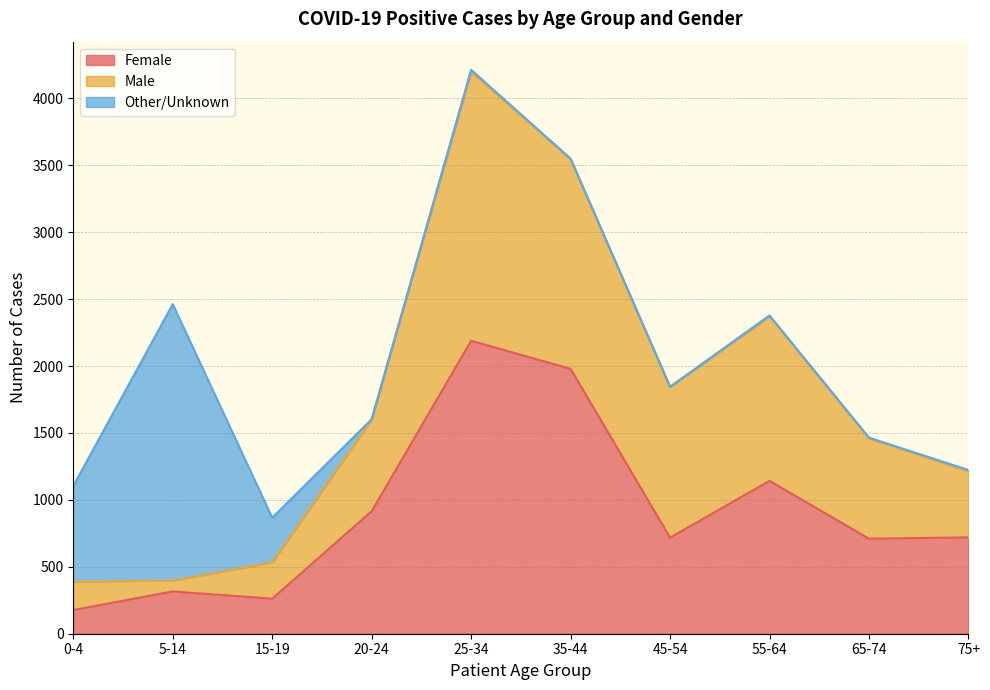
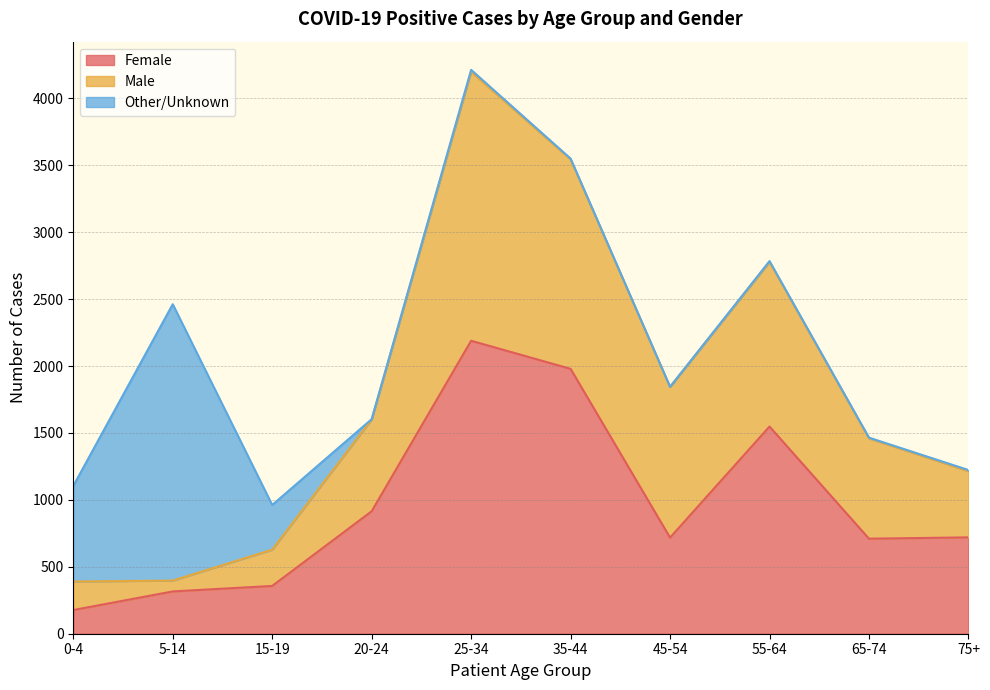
  {
    "Female": {
      "0-4": 180,
      "5-14": 320,
-     "15-19": 260,
+     "15-19": 360,
      "20-24": 920,
      "25-34": 2190,
      "35-44": 1980,
      "45-54": 720,
-     "55-64": 1140,
+     "55-64": 1550,
      "65-74": 710,
      "75+": 720
    },
    "Male": {
      "0-4": 210,
      "5-14": 80,
      "15-19": 270
    },
    "Other/Unknown": {
      "0-4": 710,
      "5-14": 2070,
      "15-19": 330
    }
  }
